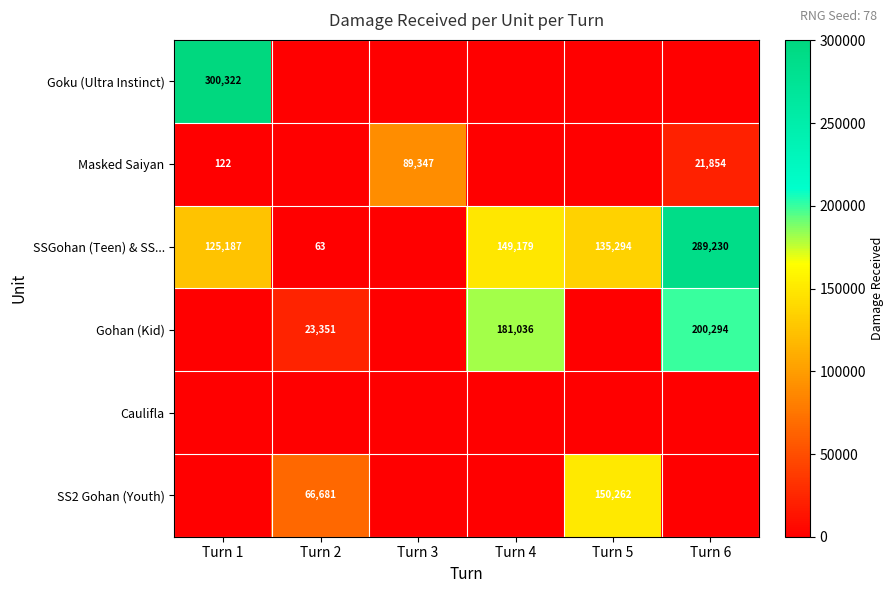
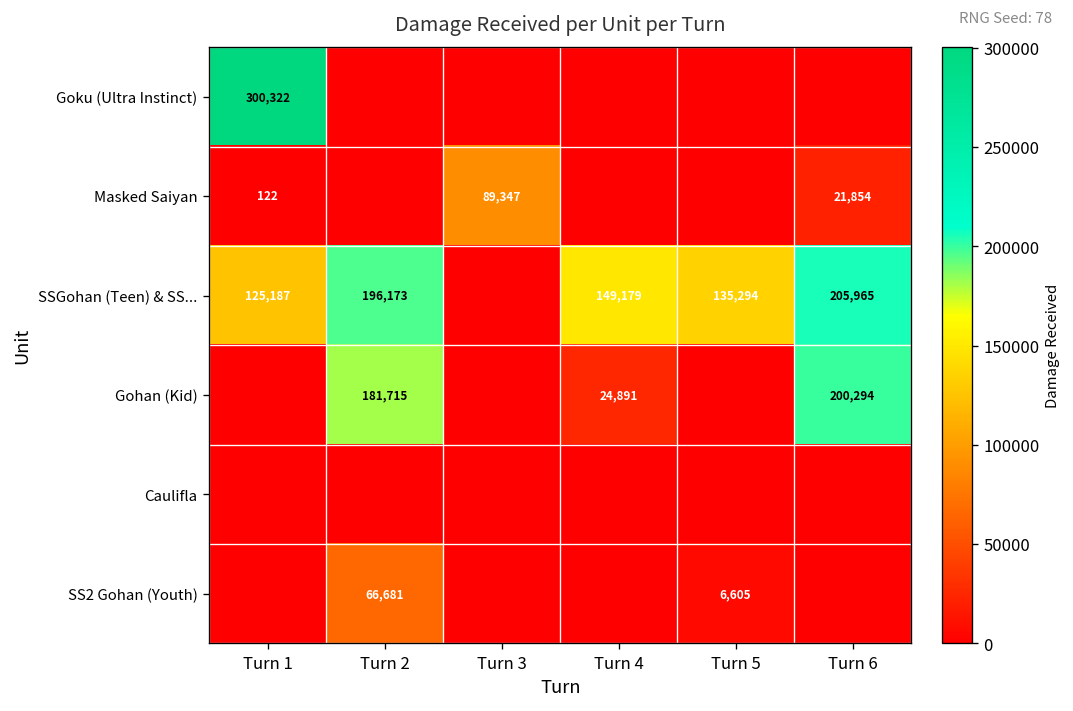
  {
    "Goku (Ultra Instinct)": {
      "Turn 1": "300,322"
    },
    "Masked Saiyan": {
      "Turn 1": "122",
      "Turn 3": "89,347",
      "Turn 6": "21,854"
    },
    "SSGohan (Teen) & SS...": {
      "Turn 1": "125,187",
-     "Turn 2": "63",
+     "Turn 2": "196,173",
      "Turn 4": "149,179",
      "Turn 5": "135,294",
-     "Turn 6": "289,230"
+     "Turn 6": "205,965"
    },
    "Gohan (Kid)": {
-     "Turn 2": "23,351",
-     "Turn 4": "181,036",
+     "Turn 2": "181,715",
+     "Turn 4": "24,891",
      "Turn 6": "200,294"
    },
    "SS2 Gohan (Youth)": {
      "Turn 2": "66,681",
-     "Turn 5": "150,262"
+     "Turn 5": "6,605"
    }
  }
